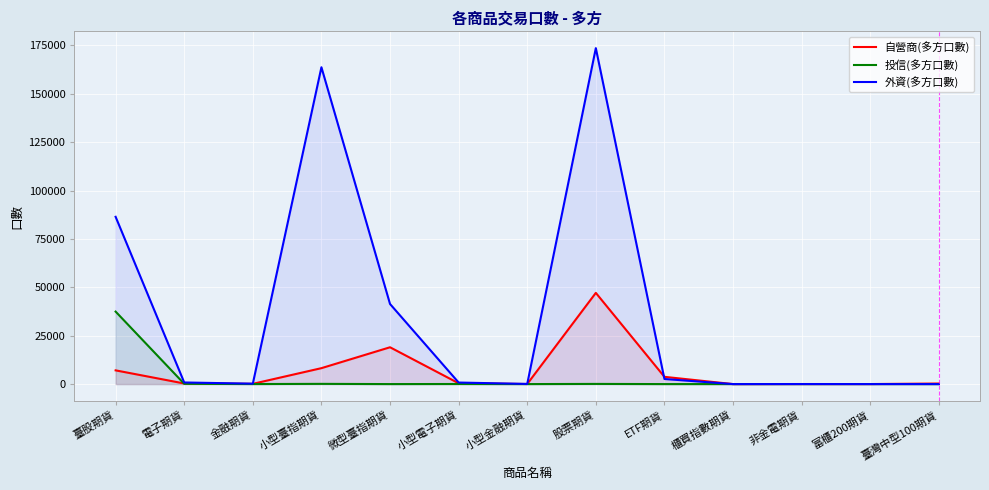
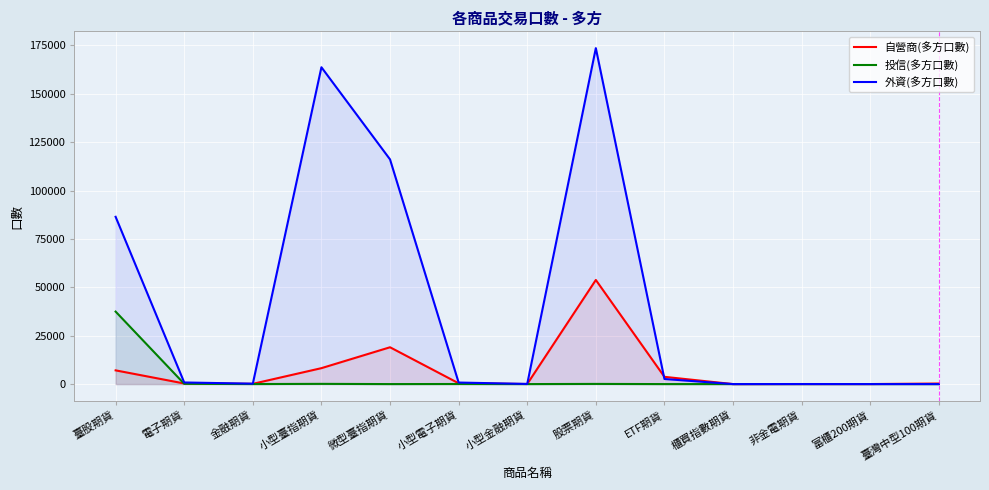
  {
    "自營商(多方口數)": {
      "臺股期貨": 7000,
      "小型臺指期貨": 8000,
      "微型臺指期貨": 19000,
-     "股票期貨": 47000
+     "股票期貨": 54000
    },
    "投信(多方口數)": {
      "臺股期貨": 37000,
      "小型臺指期貨": 0,
      "微型臺指期貨": 0,
      "股票期貨": 0,
      "ETF期貨": 0
    },
    "外資(多方口數)": {
      "臺股期貨": 86000,
      "小型臺指期貨": 164000,
-     "微型臺指期貨": 41000,
+     "微型臺指期貨": 116000,
      "股票期貨": 174000
    }
  }
